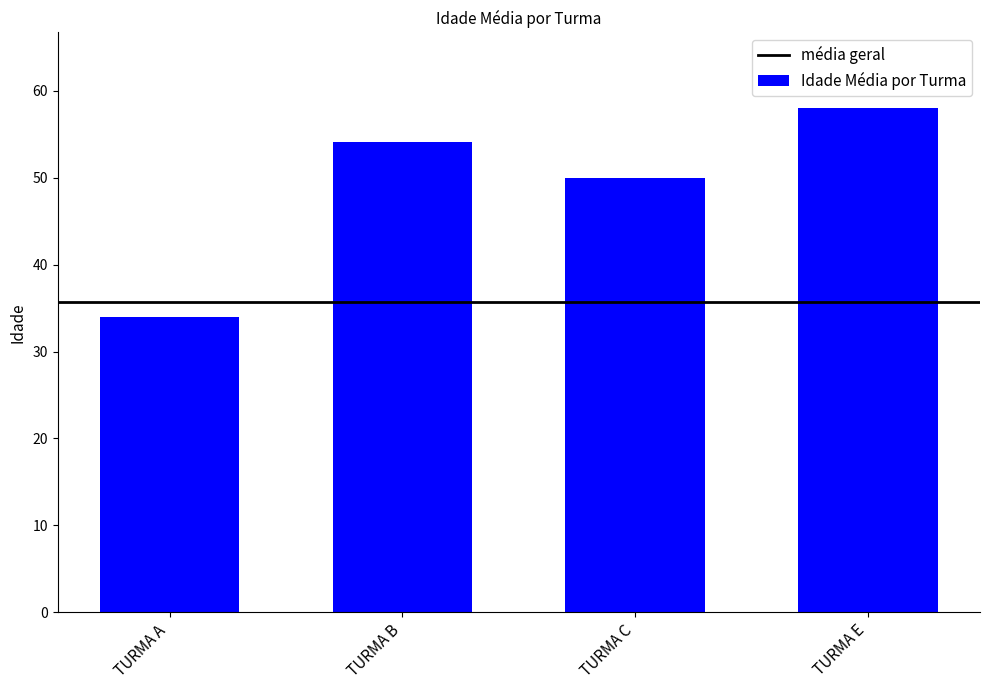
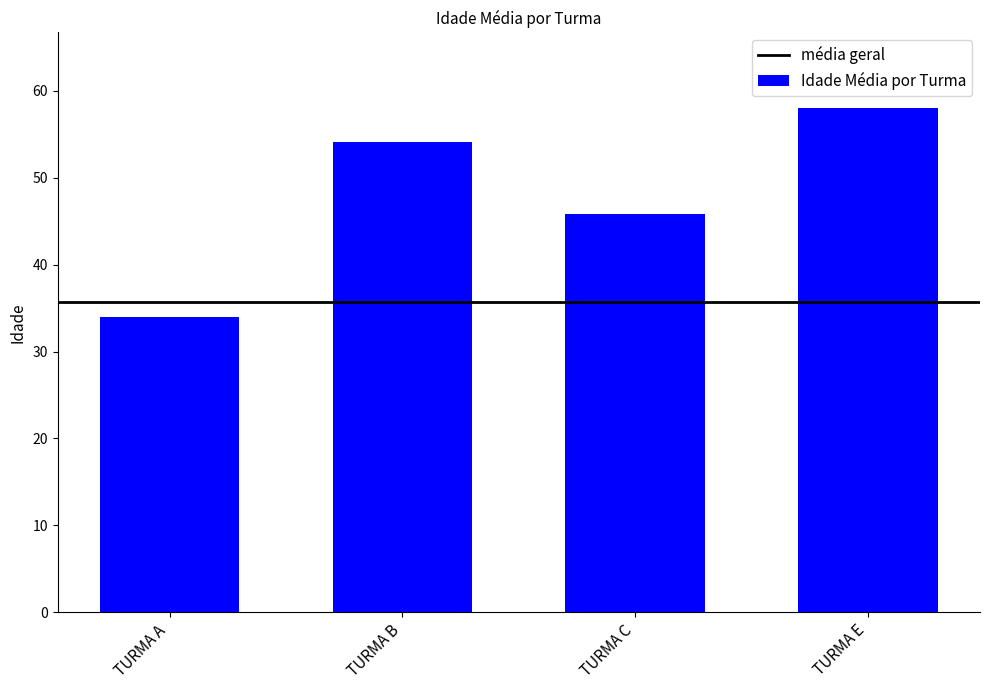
  {
    "TURMA A": 34,
    "TURMA B": 54,
-   "TURMA C": 50,
+   "TURMA C": 46,
    "TURMA E": 58
  }
